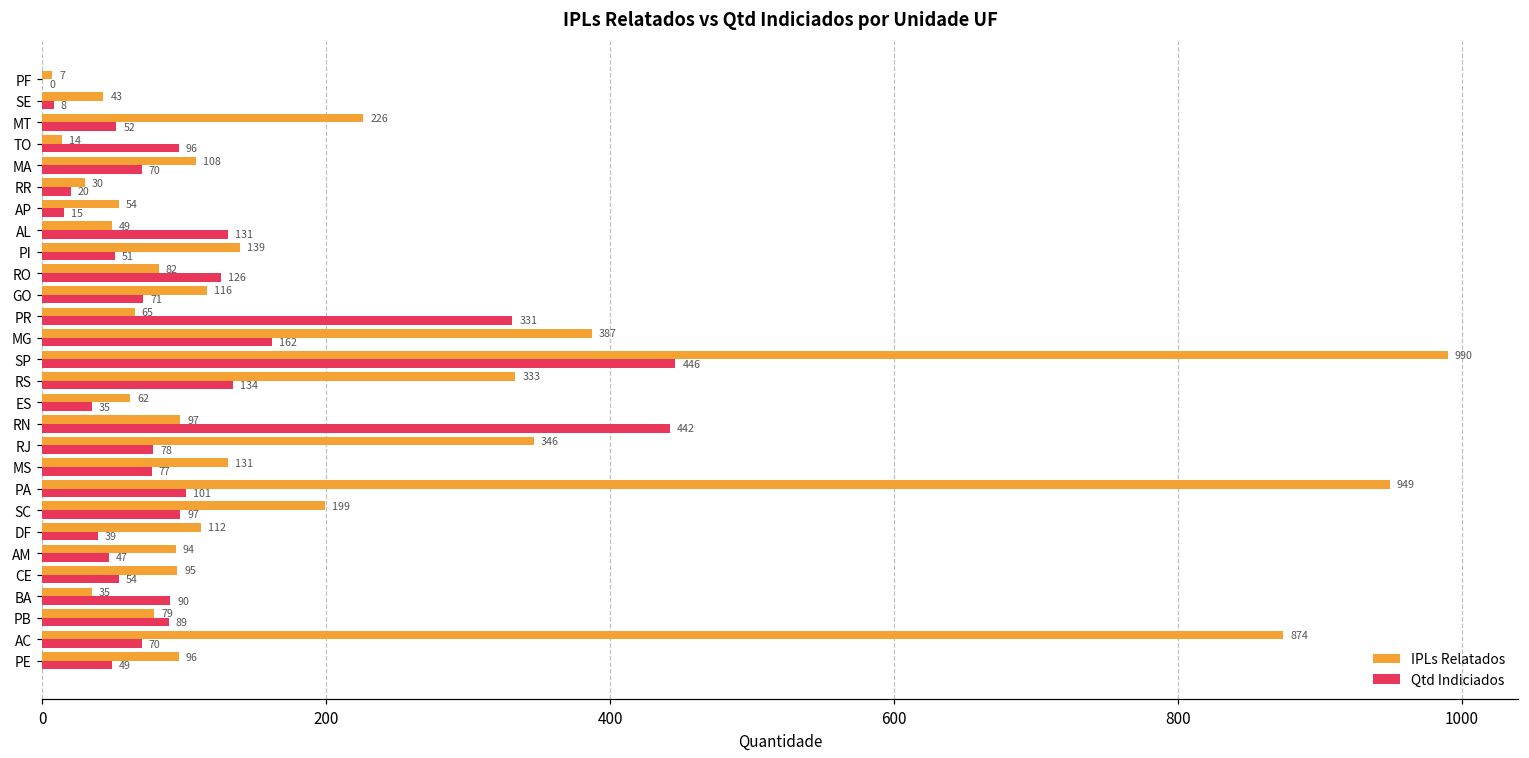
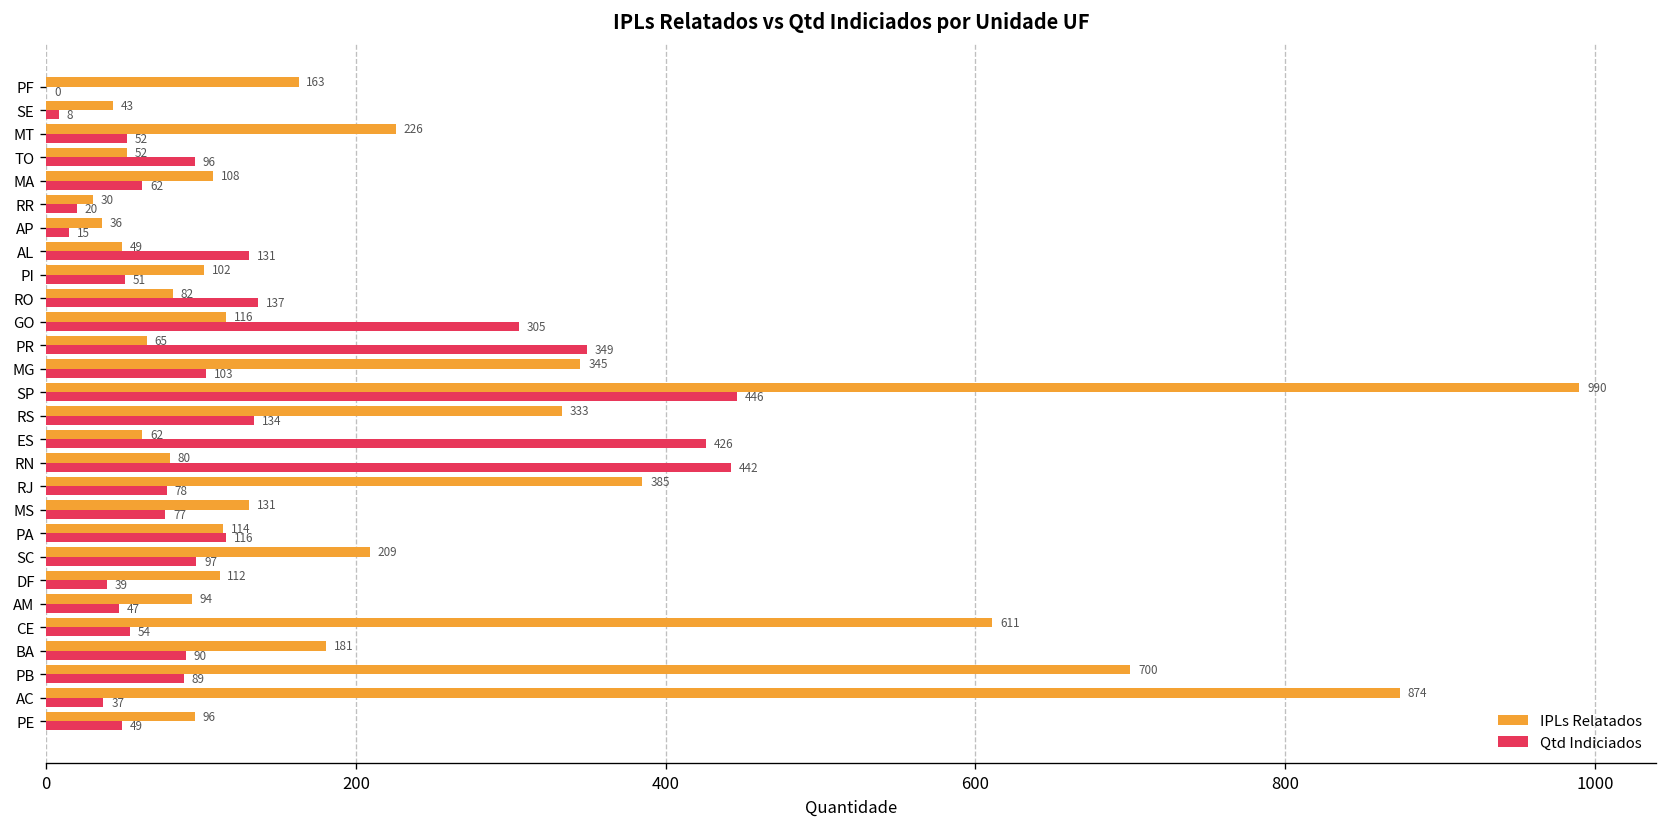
  {
    "IPLs Relatados": {
-     "PF": 7,
+     "PF": 163,
      "SE": 43,
      "MT": 226,
-     "TO": 14,
+     "TO": 52,
      "MA": 108,
      "RR": 30,
-     "AP": 54,
+     "AP": 36,
      "AL": 49,
-     "PI": 139,
+     "PI": 102,
      "RO": 82,
      "GO": 116,
      "PR": 65,
-     "MG": 387,
+     "MG": 345,
      "SP": 990,
      "RS": 333,
      "ES": 62,
-     "RN": 97,
-     "RJ": 346,
+     "RN": 80,
+     "RJ": 385,
      "MS": 131,
-     "PA": 949,
-     "SC": 199,
+     "PA": 114,
+     "SC": 209,
      "DF": 112,
      "AM": 94,
-     "CE": 95,
-     "BA": 35,
-     "PB": 79,
+     "CE": 611,
+     "BA": 181,
+     "PB": 700,
      "AC": 874,
      "PE": 96
    },
    "Qtd Indiciados": {
      "PF": 0,
      "SE": 8,
      "MT": 52,
      "TO": 96,
-     "MA": 70,
+     "MA": 62,
      "RR": 20,
      "AP": 15,
      "AL": 131,
      "PI": 51,
-     "RO": 126,
-     "GO": 71,
-     "PR": 331,
-     "MG": 162,
+     "RO": 137,
+     "GO": 305,
+     "PR": 349,
+     "MG": 103,
      "SP": 446,
      "RS": 134,
-     "ES": 35,
+     "ES": 426,
      "RN": 442,
      "RJ": 78,
      "MS": 77,
-     "PA": 101,
+     "PA": 116,
      "SC": 97,
      "DF": 39,
      "AM": 47,
      "CE": 54,
      "BA": 90,
      "PB": 89,
-     "AC": 70,
+     "AC": 37,
      "PE": 49
    }
  }
